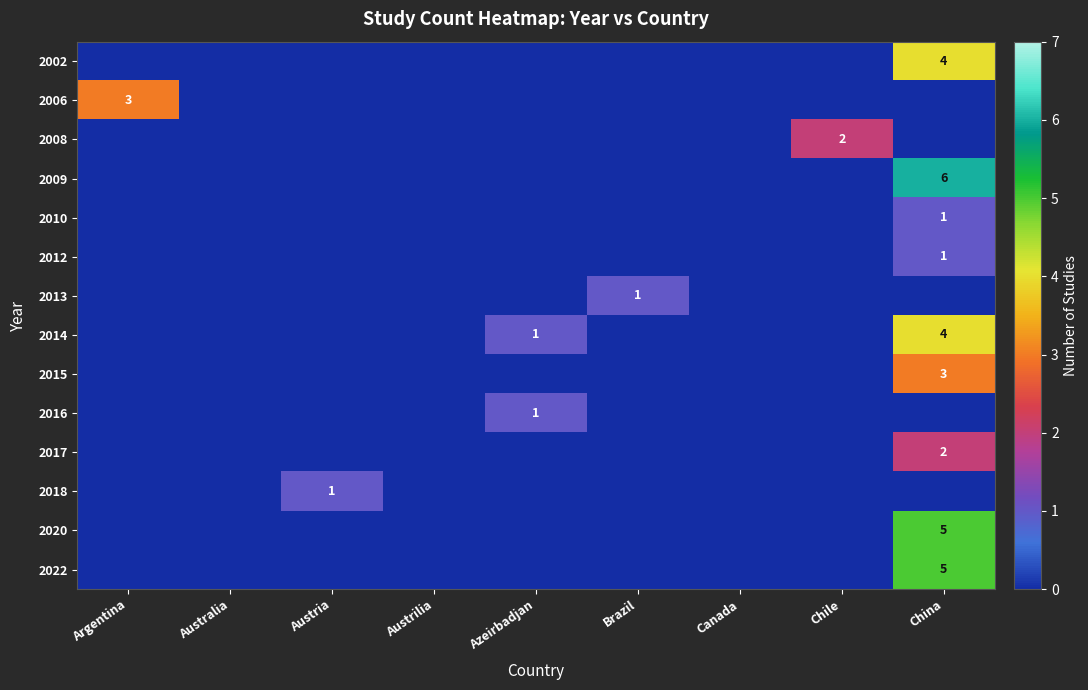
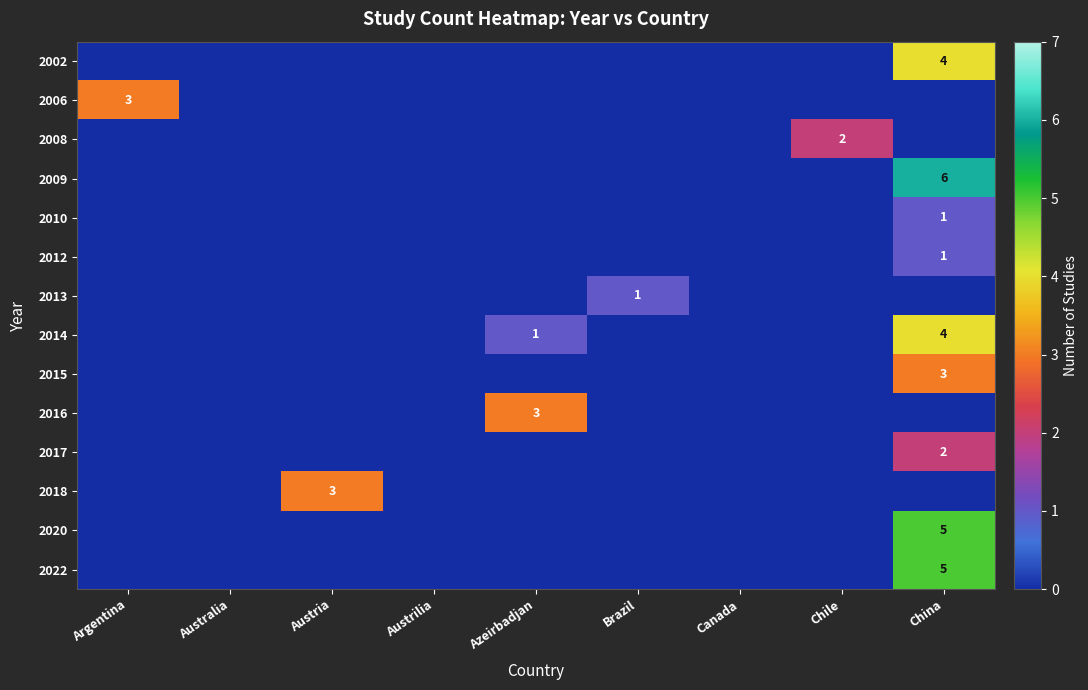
  {
    "2002": {
      "China": 4
    },
    "2006": {
      "Argentina": 3
    },
    "2008": {
      "Chile": 2
    },
    "2009": {
      "China": 6
    },
    "2010": {
      "China": 1
    },
    "2012": {
      "China": 1
    },
    "2013": {
      "Brazil": 1
    },
    "2014": {
      "Azeirbadjan": 1,
      "China": 4
    },
    "2015": {
      "China": 3
    },
    "2016": {
-     "Azeirbadjan": 1
+     "Azeirbadjan": 3
    },
    "2017": {
      "China": 2
    },
    "2018": {
-     "Austria": 1
+     "Austria": 3
    },
    "2020": {
      "China": 5
    },
    "2022": {
      "China": 5
    }
  }
